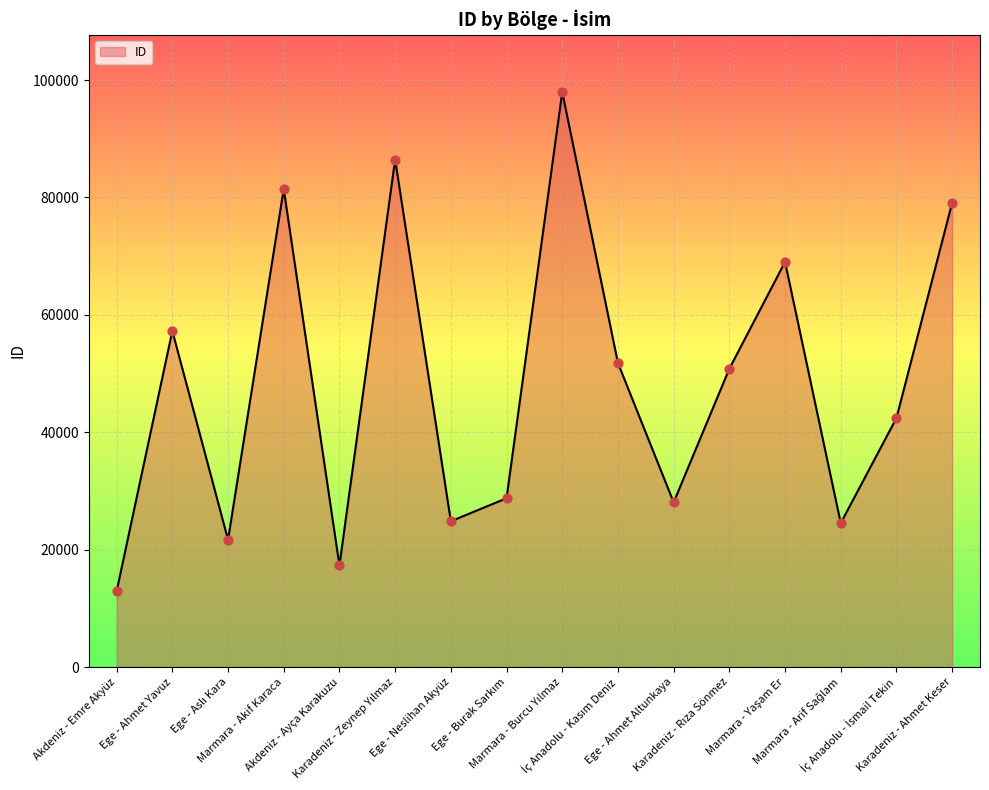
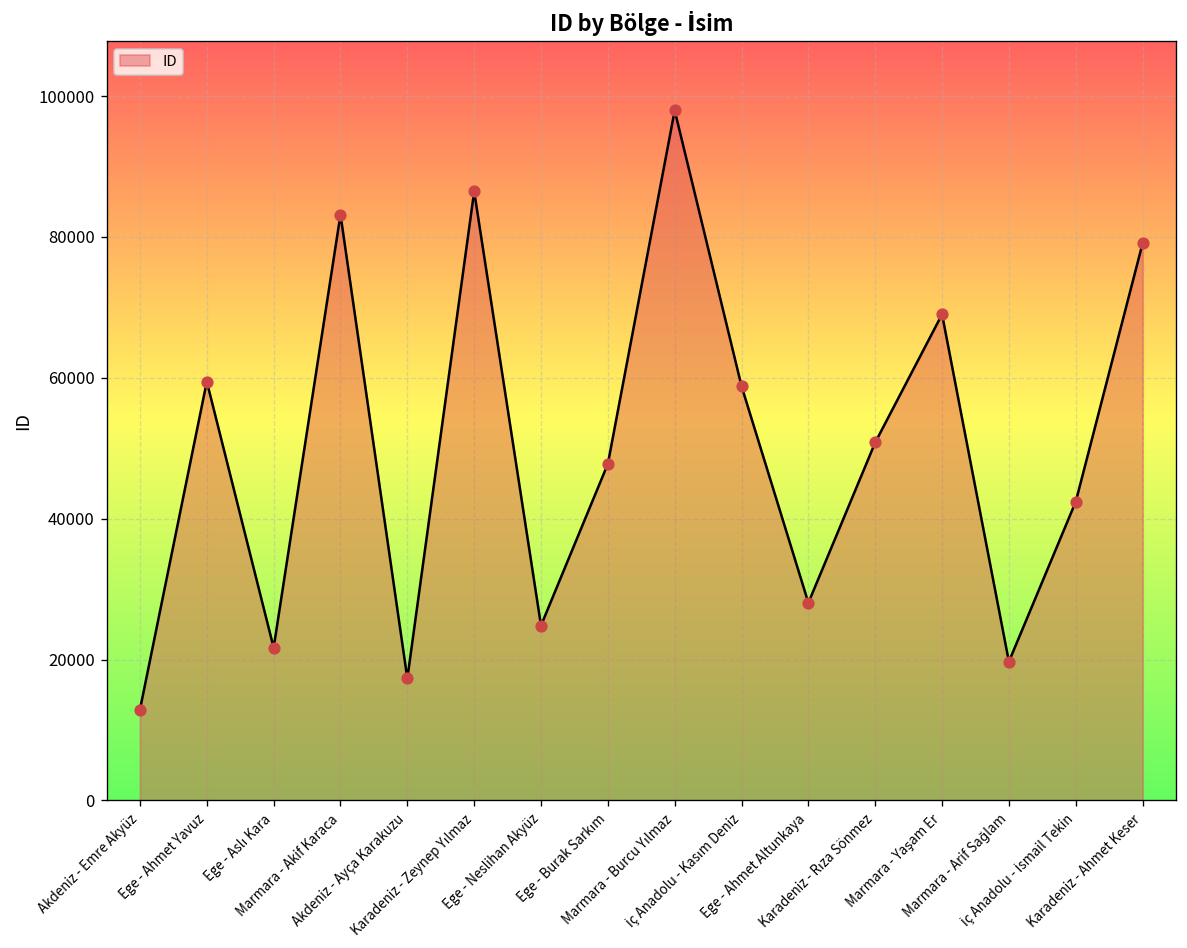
  {
    "Akdeniz - Emre Akyüz": 13000,
-   "Ege - Ahmet Yavuz": 57000,
+   "Ege - Ahmet Yavuz": 59000,
    "Ege - Aslı Kara": 22000,
-   "Marmara - Akif Karaca": 81000,
+   "Marmara - Akif Karaca": 83000,
    "Akdeniz - Ayça Karakuzu": 17000,
    "Karadeniz - Zeynep Yılmaz": 86000,
    "Ege - Neslihan Akyüz": 25000,
-   "Ege - Burak Sarkım": 29000,
+   "Ege - Burak Sarkım": 48000,
    "Marmara - Burcu Yılmaz": 98000,
-   "İç Anadolu - Kasım Deniz": 52000,
+   "İç Anadolu - Kasım Deniz": 59000,
    "Ege - Ahmet Altunkaya": 28000,
    "Karadeniz - Rıza Sönmez": 51000,
    "Marmara - Yaşam Er": 69000,
-   "Marmara - Arif Sağlam": 25000,
+   "Marmara - Arif Sağlam": 20000,
    "İç Anadolu - İsmail Tekin": 42000,
    "Karadeniz - Ahmet Keser": 79000
  }
